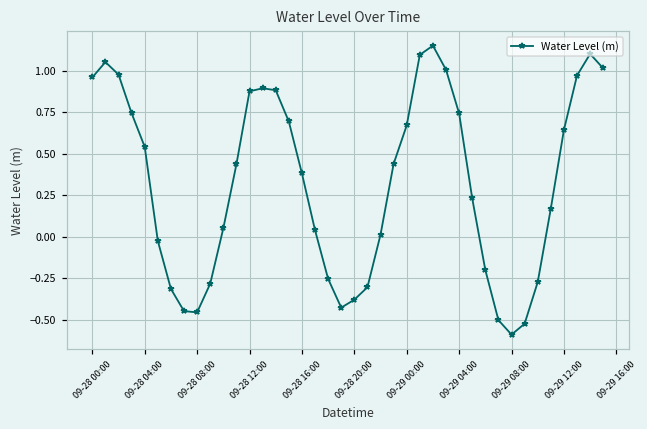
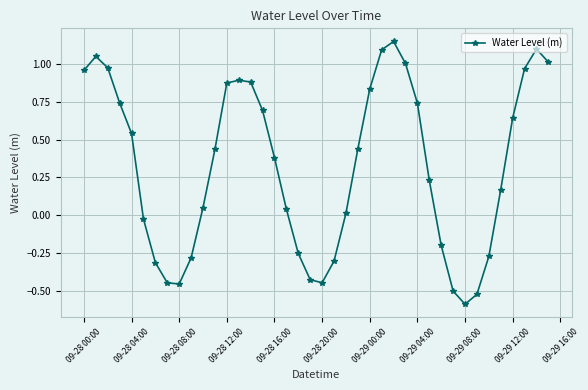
  {
    "09-28 00:00": 0.96,
    "09-28 04:00": 0.54,
    "09-28 08:00": -0.45,
    "09-28 12:00": 0.87,
    "09-28 16:00": 0.38,
-   "09-28 20:00": -0.38,
-   "09-29 00:00": 0.67,
+   "09-28 20:00": -0.45,
+   "09-29 00:00": 0.83,
    "09-29 04:00": 0.74,
    "09-29 08:00": -0.59,
    "09-29 12:00": 0.64
  }
